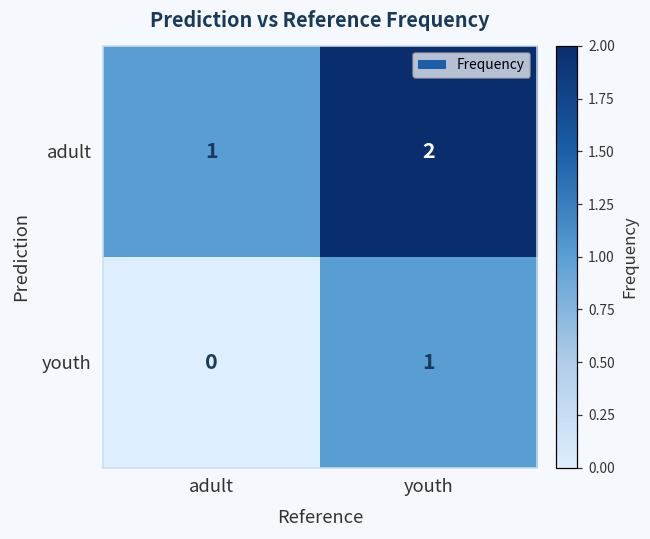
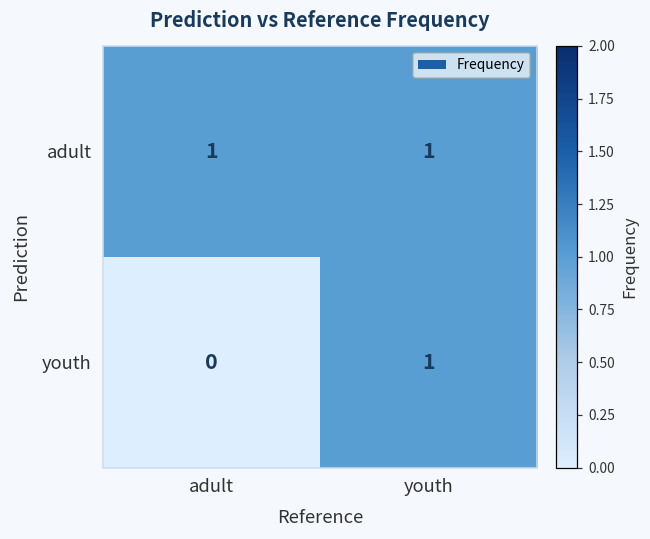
  {
    "adult": {
      "adult": 1,
-     "youth": 2
+     "youth": 1
    },
    "youth": {
      "adult": 0,
      "youth": 1
    }
  }
